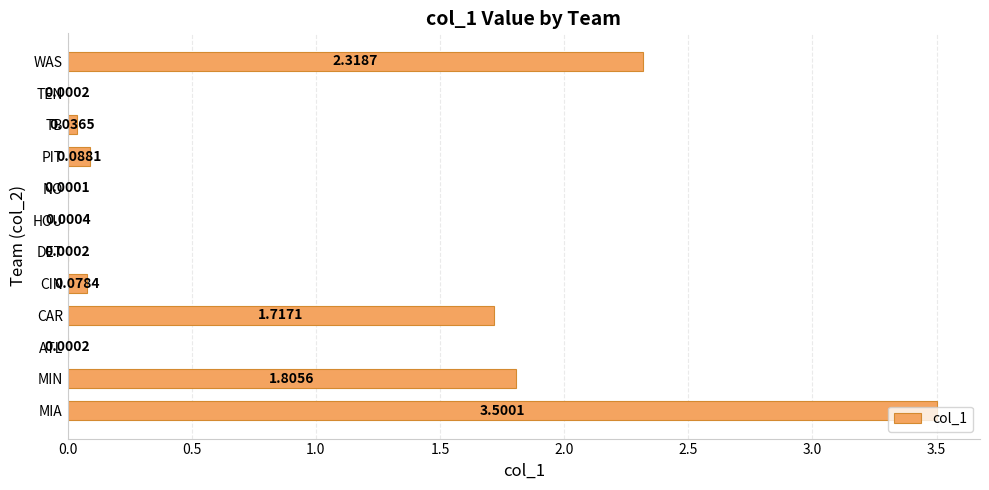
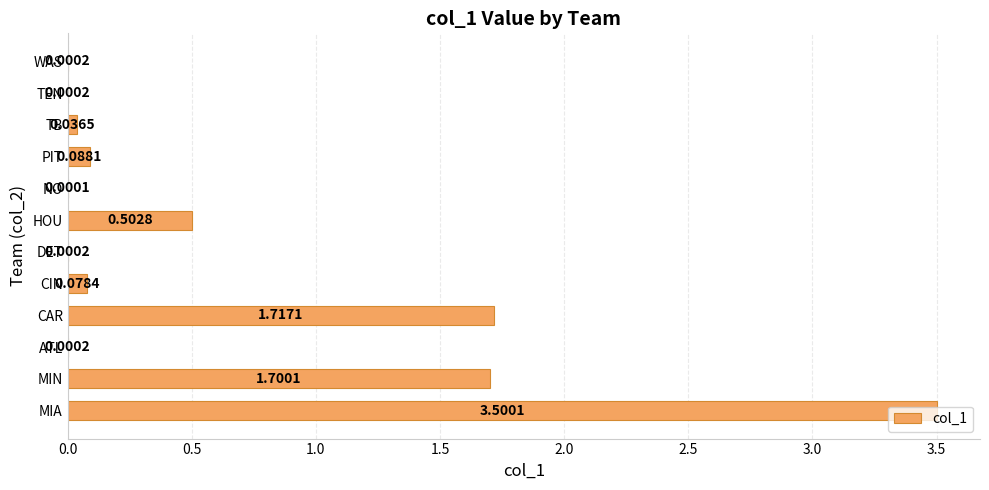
  {
-   "WAS": 2.3187,
+   "WAS": 0.0002,
    "TEN": 0.0002,
    "TB": 0.0365,
    "PIT": 0.0881,
    "NO": 0.0001,
-   "HOU": 0.0004,
+   "HOU": 0.5028,
    "DET": 0.0002,
    "CIN": 0.0784,
    "CAR": 1.7171,
    "ATL": 0.0002,
-   "MIN": 1.8056
+   "MIN": 1.7001
  }
